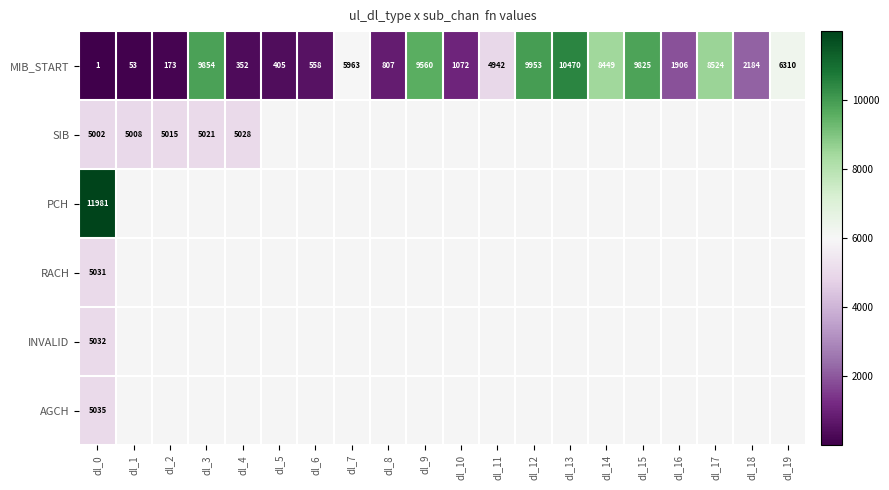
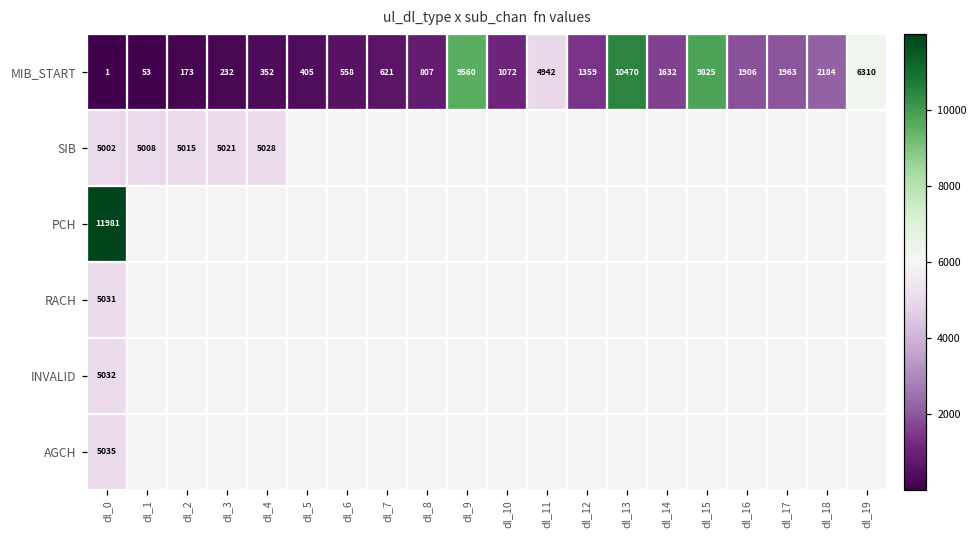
  {
    "MIB_START": {
      "dl_0": 1,
      "dl_1": 53,
      "dl_2": 173,
-     "dl_3": 9854,
+     "dl_3": 232,
      "dl_4": 352,
      "dl_5": 405,
      "dl_6": 558,
-     "dl_7": 5963,
+     "dl_7": 621,
      "dl_8": 807,
      "dl_9": 9560,
      "dl_10": 1072,
      "dl_11": 4942,
-     "dl_12": 9953,
+     "dl_12": 1359,
      "dl_13": 10470,
-     "dl_14": 8449,
+     "dl_14": 1632,
      "dl_15": 9825,
      "dl_16": 1906,
-     "dl_17": 8524,
+     "dl_17": 1963,
      "dl_18": 2184,
      "dl_19": 6310
    },
    "SIB": {
      "dl_0": 5002,
      "dl_1": 5008,
      "dl_2": 5015,
      "dl_3": 5021,
      "dl_4": 5028
    },
    "PCH": {
      "dl_0": 11981
    },
    "RACH": {
      "dl_0": 5031
    },
    "INVALID": {
      "dl_0": 5032
    },
    "AGCH": {
      "dl_0": 5035
    }
  }
